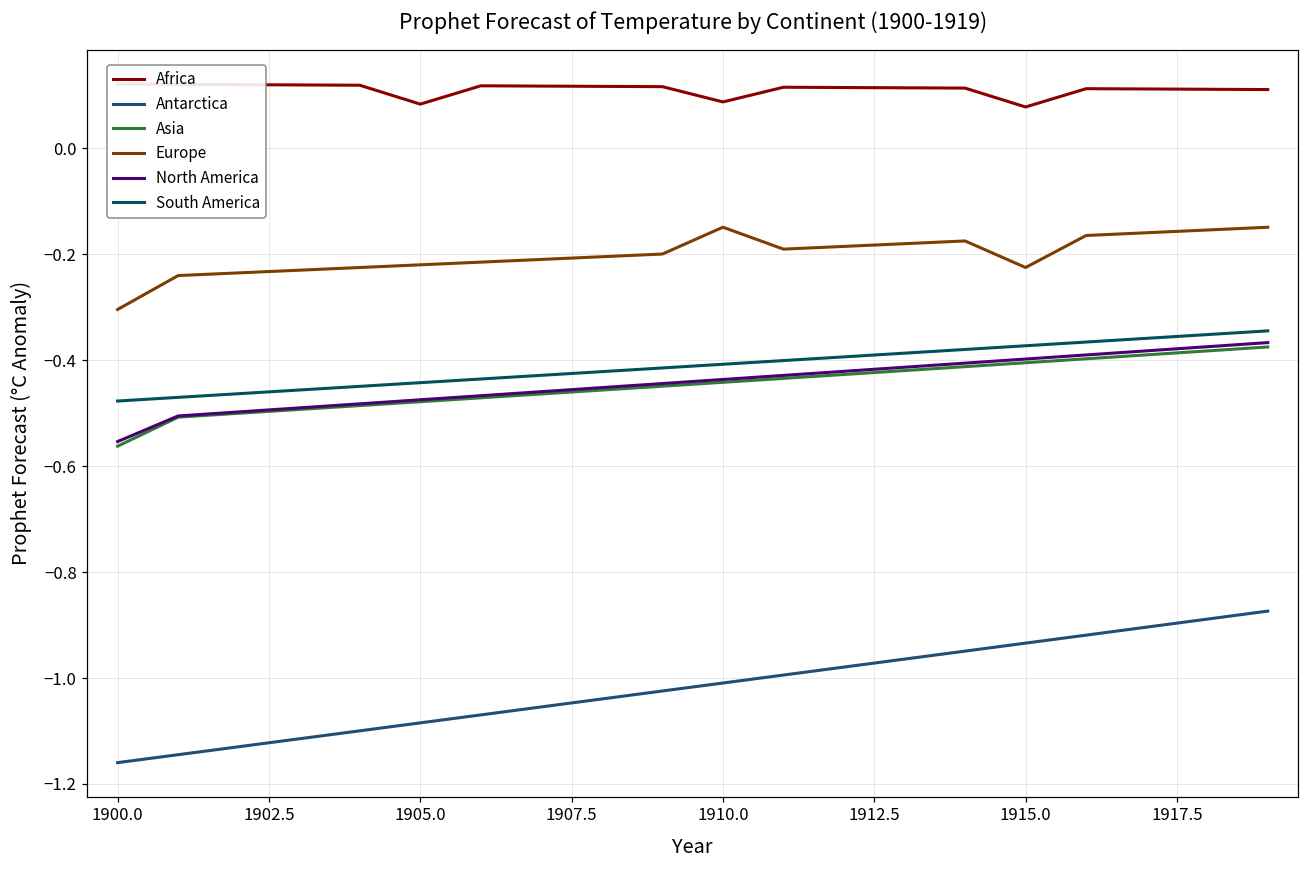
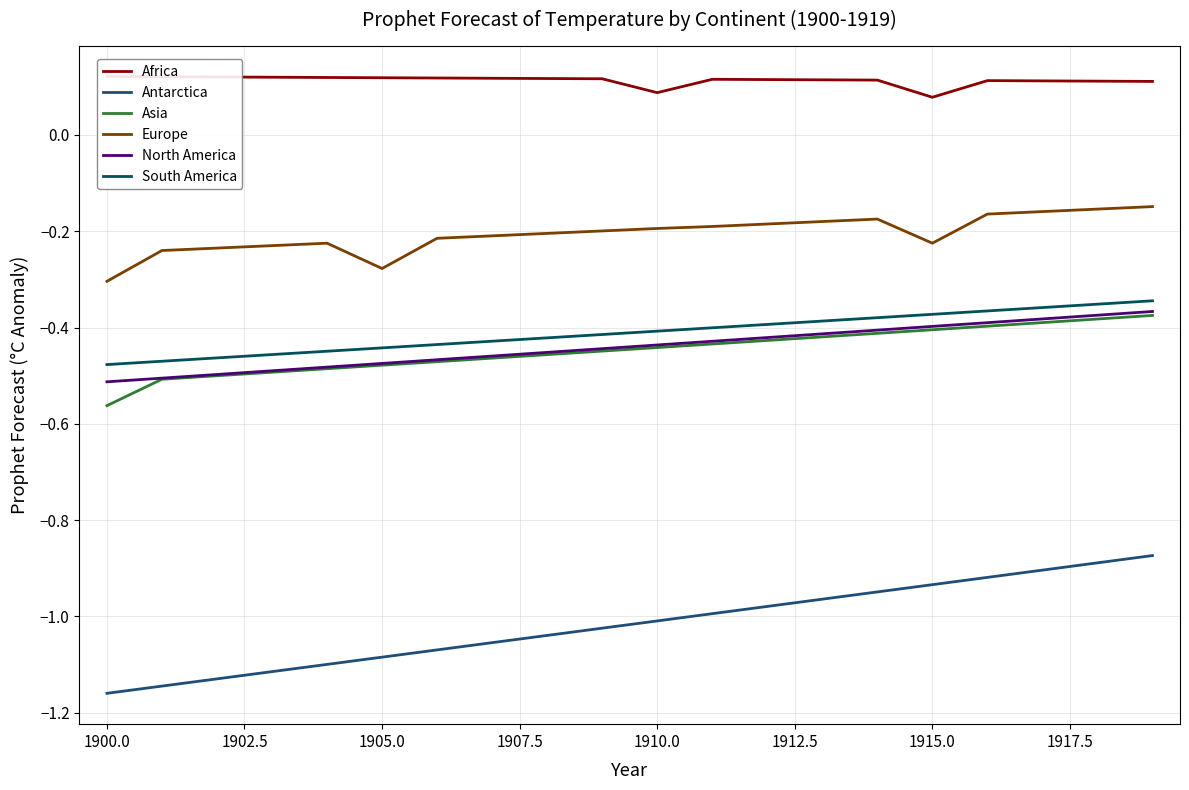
  {
    "Africa": {
-     "1905.0": 0.08,
+     "1905.0": 0.12,
      "1910.0": 0.09,
      "1915.0": 0.08
    },
    "Asia": {
      "1900.0": -0.56,
      "1915.0": -0.40
    },
    "Europe": {
      "1900.0": -0.30,
-     "1905.0": -0.22,
-     "1910.0": -0.15,
+     "1905.0": -0.28,
+     "1910.0": -0.19,
      "1915.0": -0.22
    },
    "North America": {
-     "1900.0": -0.55,
+     "1900.0": -0.51,
      "1915.0": -0.40
    }
  }
